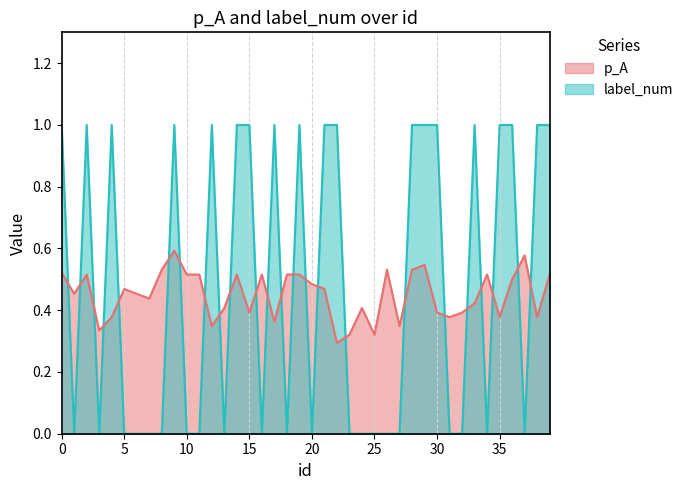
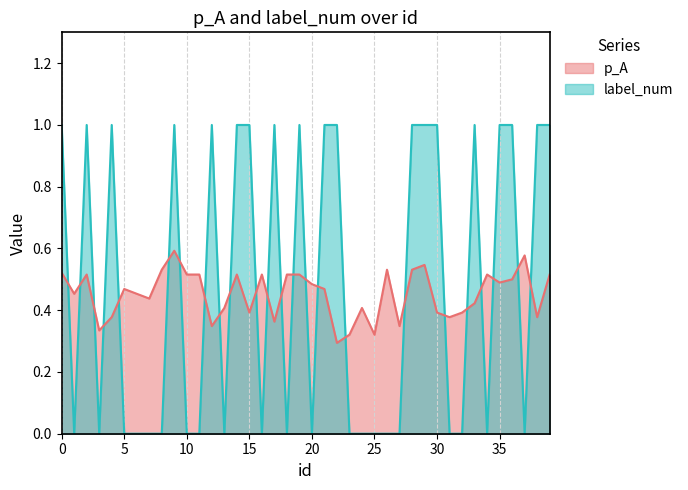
  {
    "p_A": {
      "0": 0.52,
      "5": 0.47,
      "10": 0.52,
      "15": 0.39,
      "20": 0.48,
      "25": 0.32,
      "30": 0.39,
-     "35": 0.38
+     "35": 0.49
    },
    "label_num": {
      "0": 1.00,
      "5": 0.00,
      "10": 0.00,
      "15": 1.00,
      "20": 0.00,
      "25": 0.00,
      "30": 1.00,
      "35": 1.00
    }
  }
